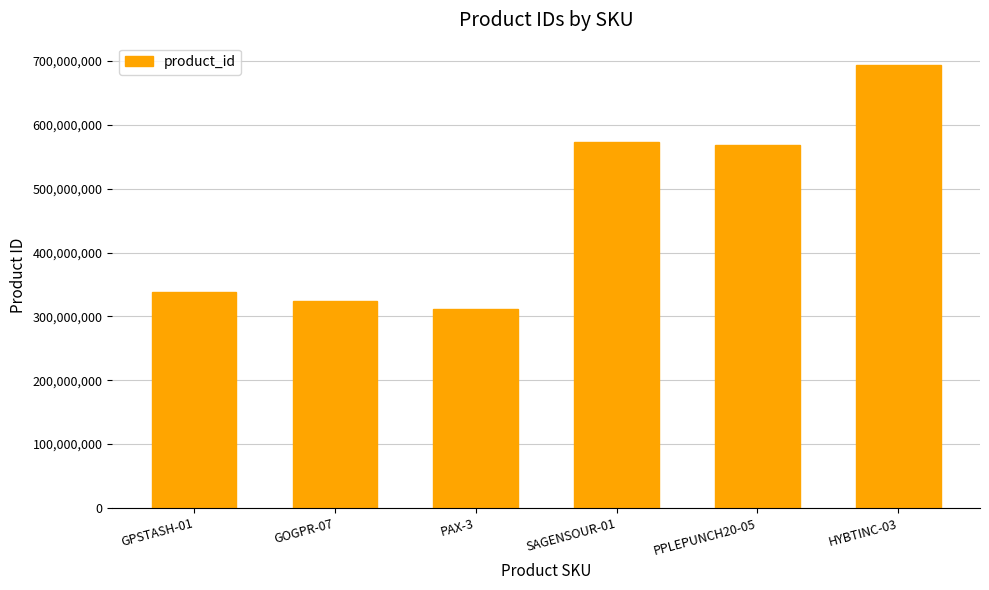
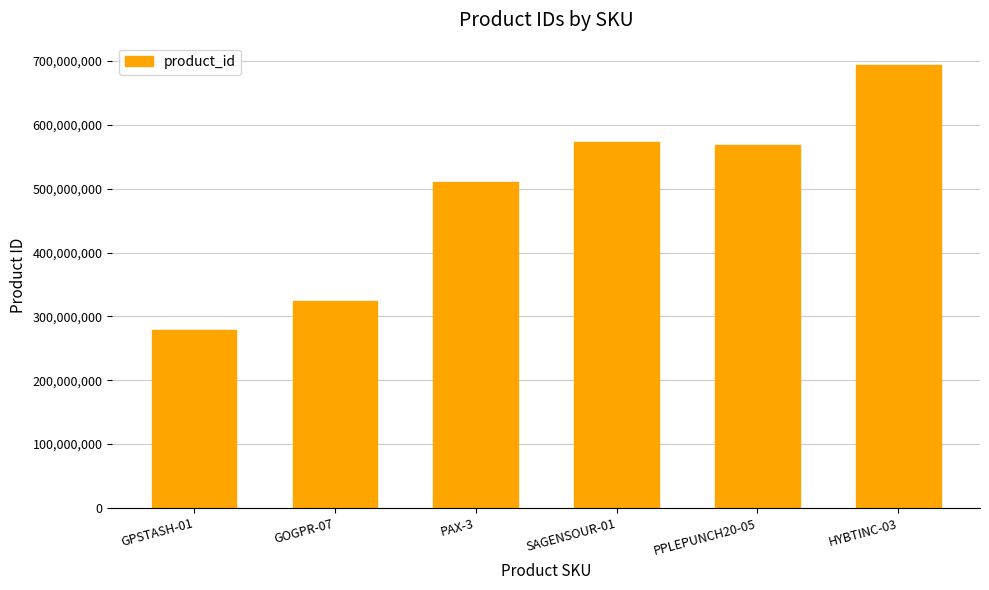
  {
-   "GPSTASH-01": "340,000,000",
+   "GPSTASH-01": "280,000,000",
    "GOGPR-07": "320,000,000",
-   "PAX-3": "310,000,000",
+   "PAX-3": "510,000,000",
    "SAGENSOUR-01": "570,000,000",
    "PPLEPUNCH20-05": "570,000,000",
    "HYBTINC-03": "690,000,000"
  }
